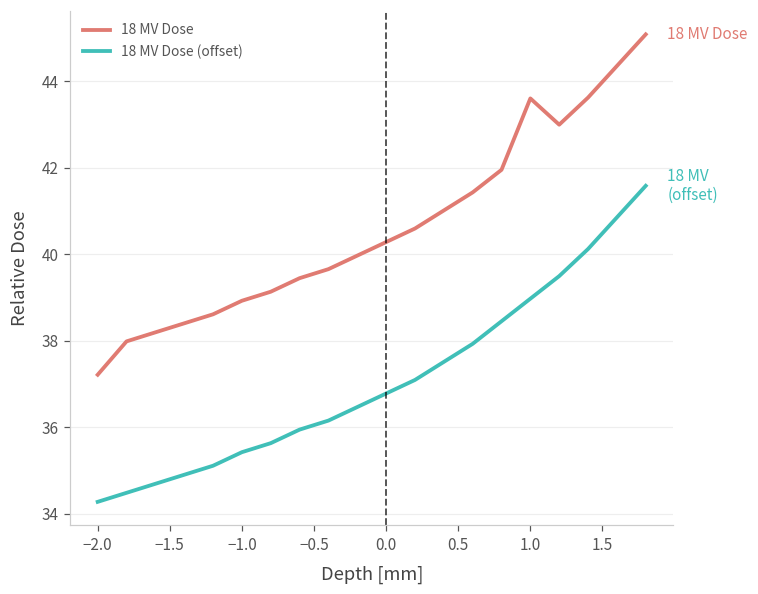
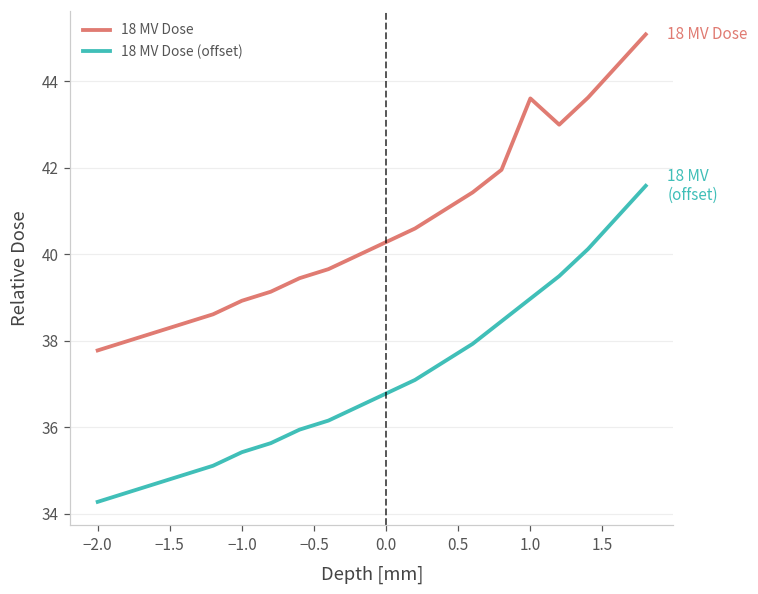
  {
    "18 MV Dose": {
-     "−2.0": 37.2,
+     "−2.0": 37.8,
      "−1.0": 38.9,
      "0.0": 40.3,
      "1.0": 43.6
    },
    "18 MV Dose (offset)": {
      "−2.0": 34.3,
      "−1.0": 35.4,
      "0.0": 36.8,
      "1.0": 39.0
    }
  }
